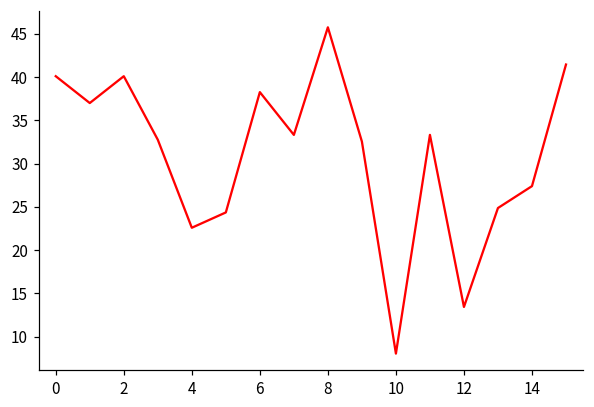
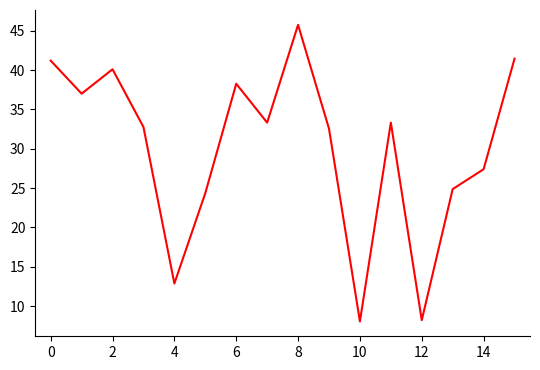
  {
-   "0": 40,
+   "0": 41,
    "2": 40,
-   "4": 23,
+   "4": 13,
    "6": 38,
    "8": 46,
    "10": 8,
-   "12": 13,
+   "12": 8,
    "14": 27
  }
